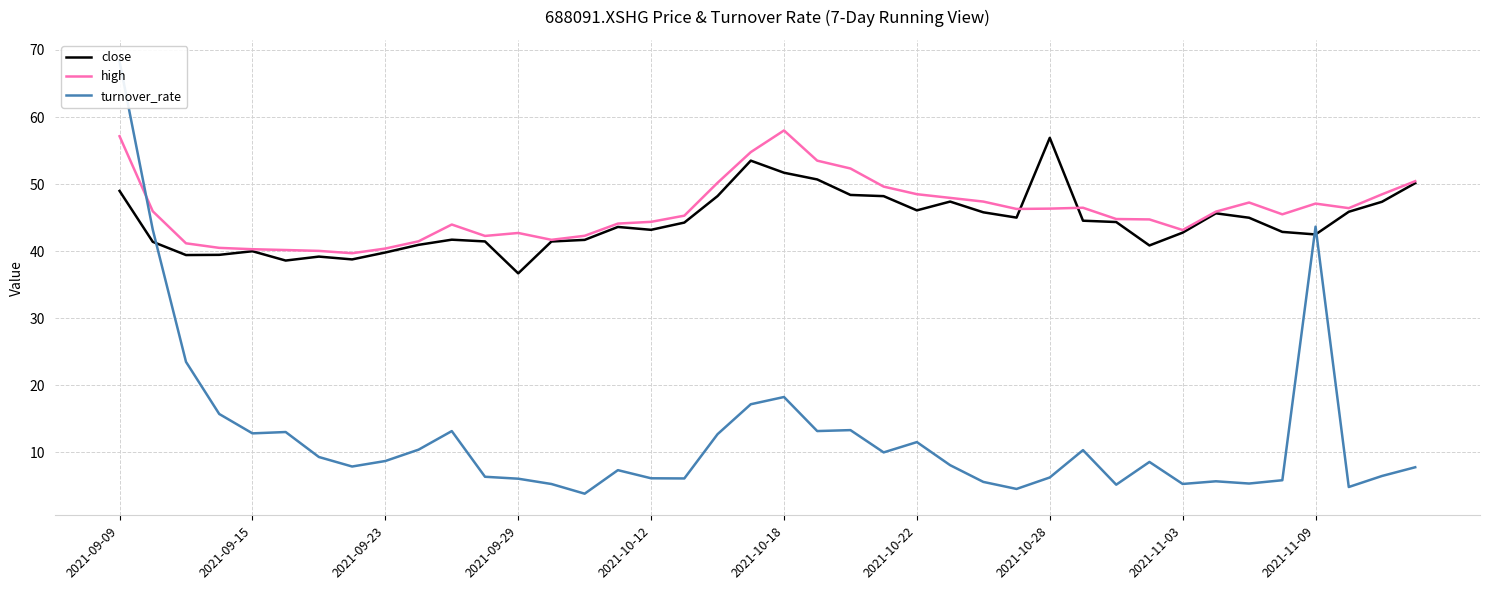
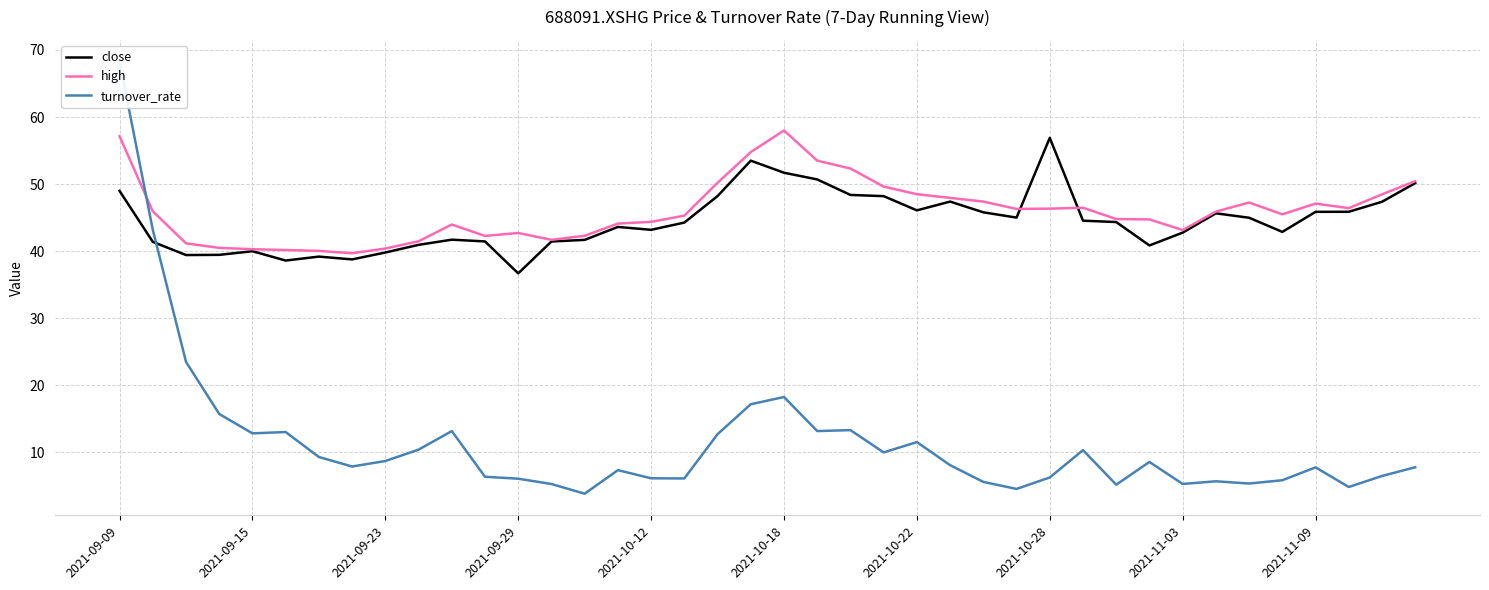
  {
    "close": {
      "2021-09-09": 49,
      "2021-09-23": 40,
      "2021-09-29": 37,
      "2021-10-12": 43,
      "2021-10-18": 52,
      "2021-10-22": 46,
      "2021-10-28": 57,
      "2021-11-03": 43,
-     "2021-11-09": 43
+     "2021-11-09": 46
    },
    "high": {
      "2021-09-09": 57,
      "2021-09-23": 40,
      "2021-09-29": 43,
      "2021-10-12": 44,
      "2021-10-18": 58,
      "2021-10-22": 49,
      "2021-10-28": 46,
      "2021-11-03": 43,
      "2021-11-09": 47
    },
    "turnover_rate": {
      "2021-09-15": 13,
      "2021-09-23": 9,
      "2021-09-29": 6,
      "2021-10-12": 6,
      "2021-10-18": 18,
      "2021-10-22": 12,
      "2021-10-28": 6,
      "2021-11-03": 5,
-     "2021-11-09": 44
+     "2021-11-09": 8
    }
  }
